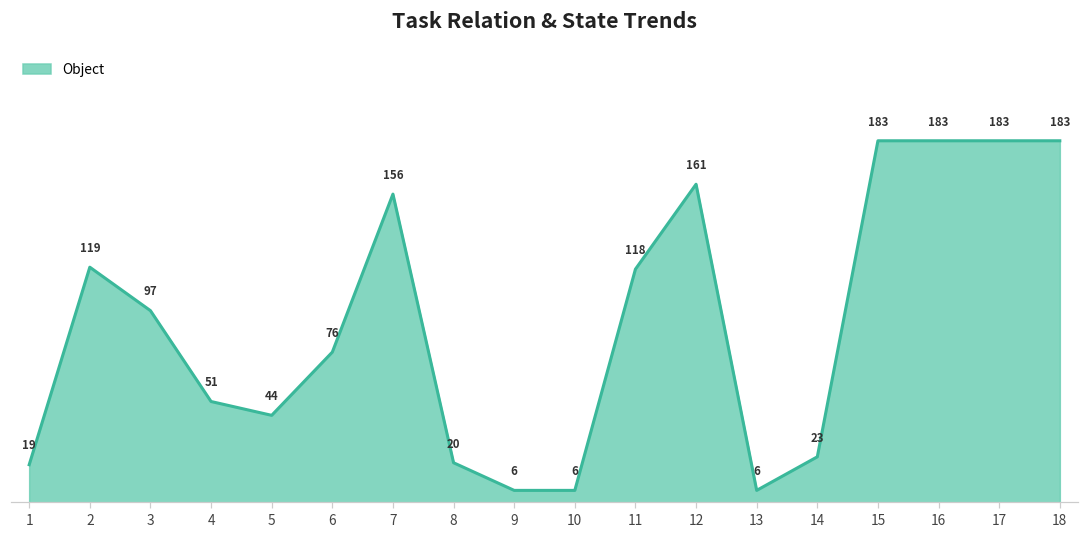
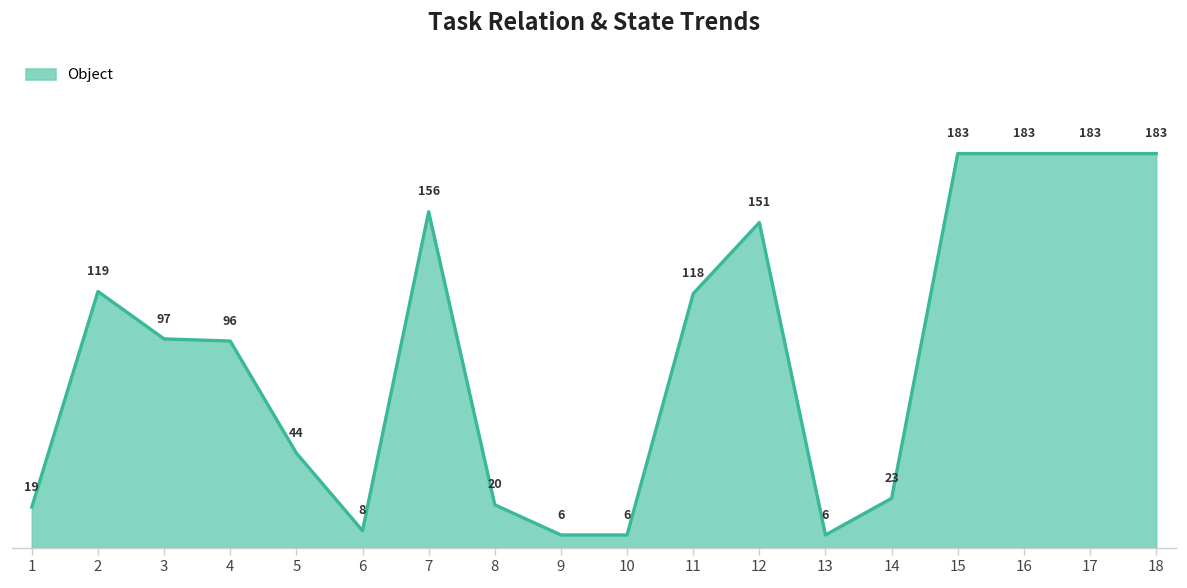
  {
    "1": 19,
    "2": 119,
    "3": 97,
-   "4": 51,
+   "4": 96,
    "5": 44,
-   "6": 76,
+   "6": 8,
    "7": 156,
    "8": 20,
    "9": 6,
    "10": 6,
    "11": 118,
-   "12": 161,
+   "12": 151,
    "13": 6,
    "14": 23,
    "15": 183,
    "16": 183,
    "17": 183,
    "18": 183
  }
